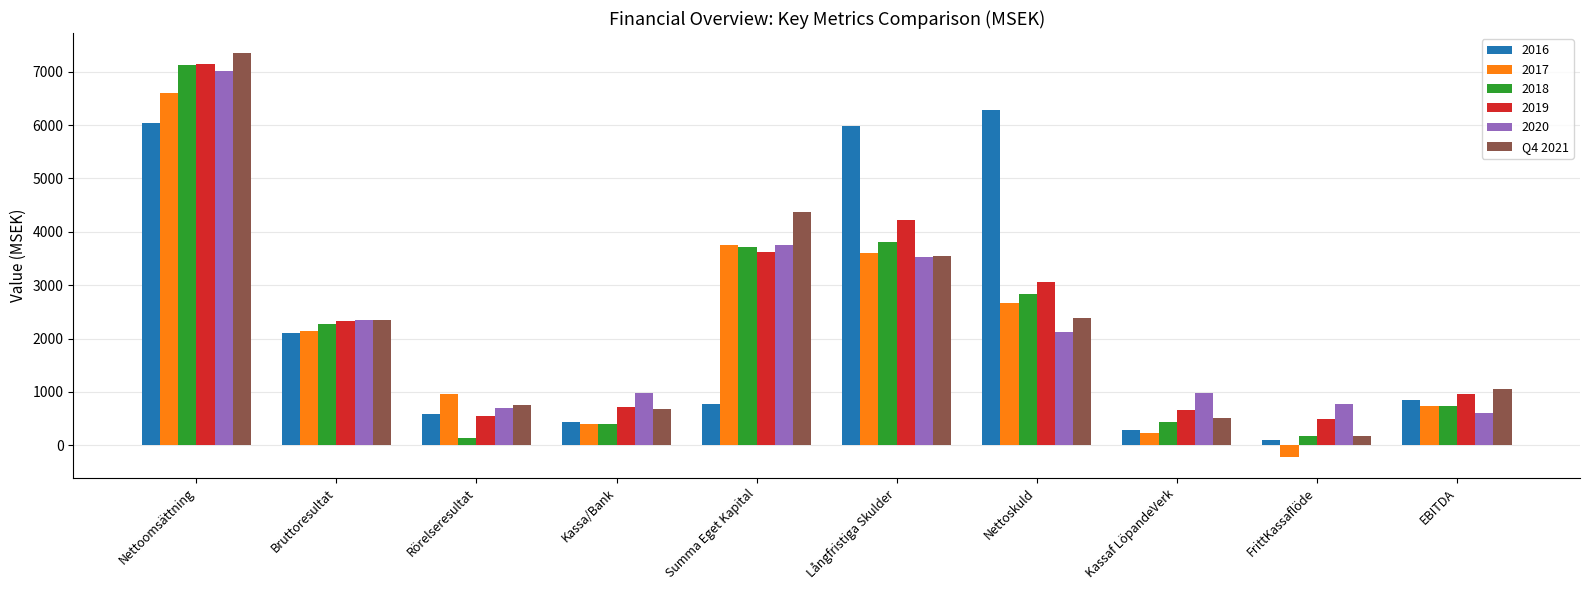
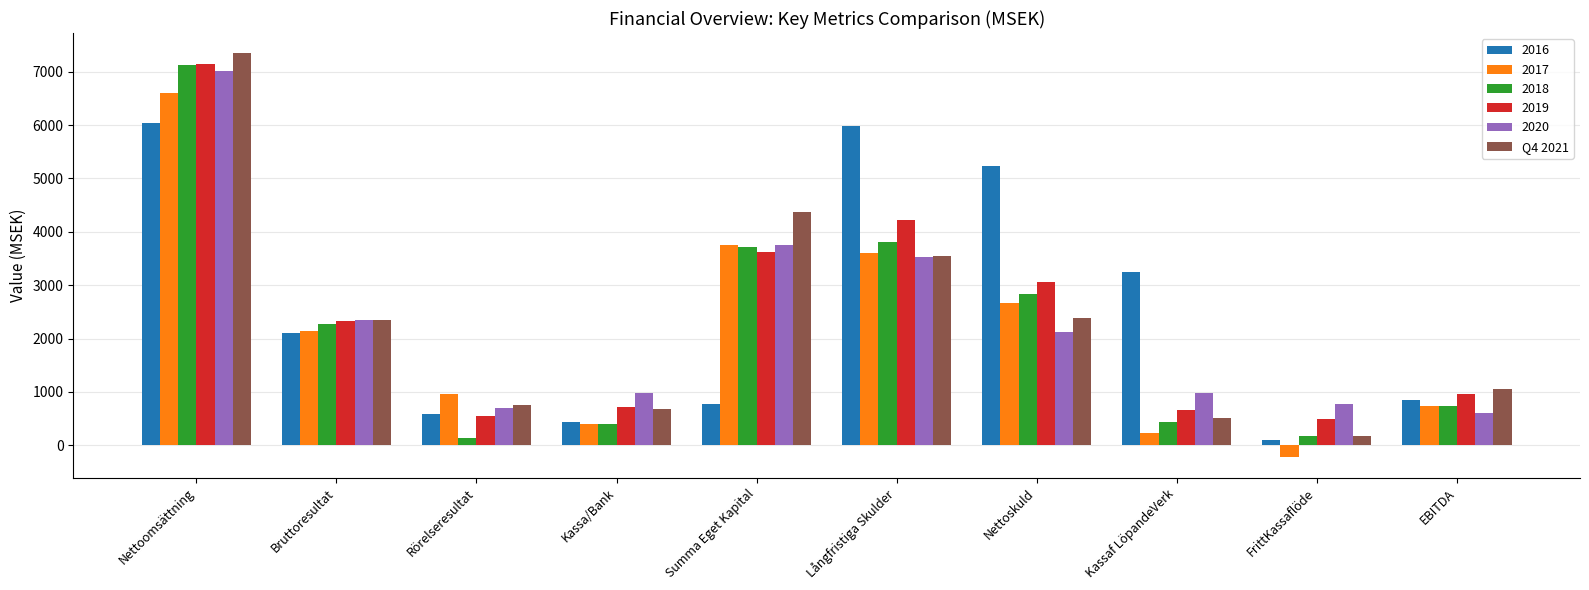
  {
    "2016": {
      "Nettoomsättning": 6000,
      "Bruttoresultat": 2100,
      "Rörelseresultat": 600,
      "Kassa/Bank": 400,
      "Summa Eget Kapital": 800,
      "Långfristiga Skulder": 6000,
-     "Nettoskuld": 6300,
-     "Kassaf LöpandeVerk": 300,
+     "Nettoskuld": 5200,
+     "Kassaf LöpandeVerk": 3300,
      "FrittKassaflöde": 100,
      "EBITDA": 800
    },
    "2017": {
      "Nettoomsättning": 6600,
      "Bruttoresultat": 2100,
      "Rörelseresultat": 1000,
      "Kassa/Bank": 400,
      "Summa Eget Kapital": 3700,
      "Långfristiga Skulder": 3600,
      "Nettoskuld": 2700,
      "Kassaf LöpandeVerk": 200,
      "FrittKassaflöde": -200,
      "EBITDA": 700
    },
    "2018": {
      "Nettoomsättning": 7100,
      "Bruttoresultat": 2300,
      "Rörelseresultat": 100,
      "Kassa/Bank": 400,
      "Summa Eget Kapital": 3700,
      "Långfristiga Skulder": 3800,
      "Nettoskuld": 2800,
      "Kassaf LöpandeVerk": 400,
      "FrittKassaflöde": 200,
      "EBITDA": 700
    },
    "2019": {
      "Nettoomsättning": 7200,
      "Bruttoresultat": 2300,
      "Rörelseresultat": 600,
      "Kassa/Bank": 700,
      "Summa Eget Kapital": 3600,
      "Långfristiga Skulder": 4200,
      "Nettoskuld": 3100,
      "Kassaf LöpandeVerk": 700,
      "FrittKassaflöde": 500,
      "EBITDA": 1000
    },
    "2020": {
      "Nettoomsättning": 7000,
      "Bruttoresultat": 2400,
      "Rörelseresultat": 700,
      "Kassa/Bank": 1000,
      "Summa Eget Kapital": 3800,
      "Långfristiga Skulder": 3500,
      "Nettoskuld": 2100,
      "Kassaf LöpandeVerk": 1000,
      "FrittKassaflöde": 800,
      "EBITDA": 600
    },
    "Q4 2021": {
      "Nettoomsättning": 7300,
      "Bruttoresultat": 2400,
      "Rörelseresultat": 800,
      "Kassa/Bank": 700,
      "Summa Eget Kapital": 4400,
      "Långfristiga Skulder": 3500,
      "Nettoskuld": 2400,
      "Kassaf LöpandeVerk": 500,
      "FrittKassaflöde": 200,
      "EBITDA": 1100
    }
  }
